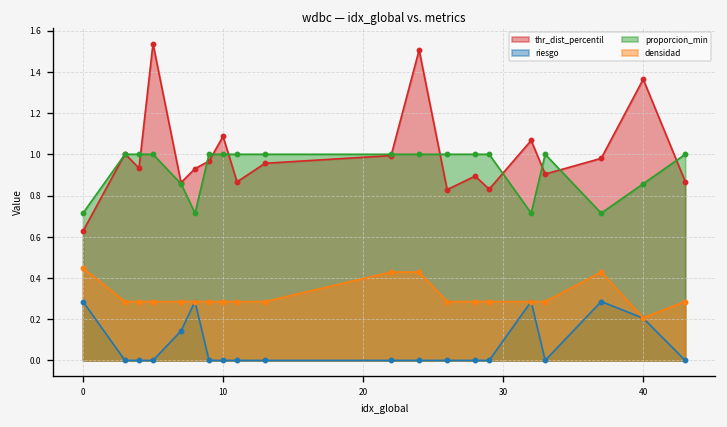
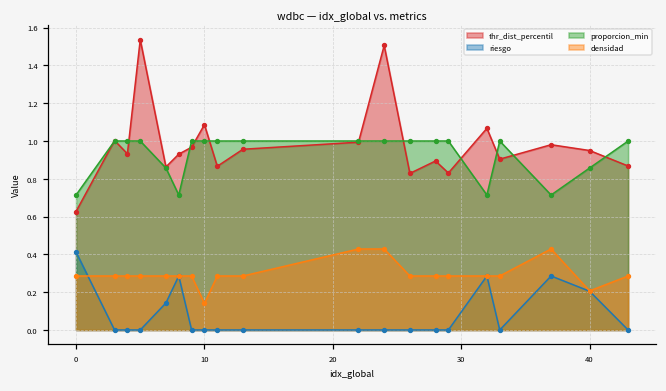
  {
    "thr_dist_percentil": {
      "0": 0.63,
      "10": 1.09,
-     "40": 1.36
+     "40": 0.95
    },
    "riesgo": {
-     "0": 0.29,
+     "0": 0.41,
      "10": 0.00
    },
    "proporcion_min": {
      "0": 0.71,
      "10": 1.00,
      "40": 0.86
    },
    "densidad": {
-     "0": 0.45,
-     "10": 0.29
+     "0": 0.29,
+     "10": 0.14
    }
  }
